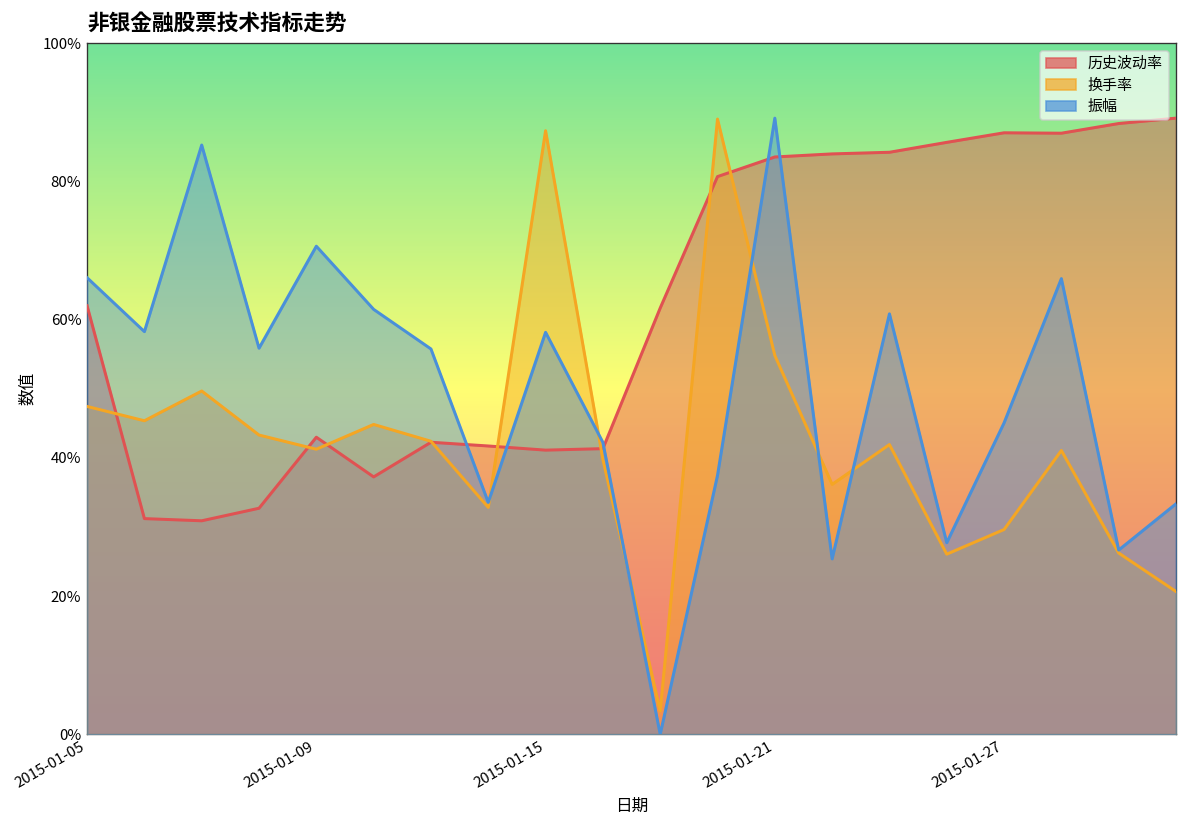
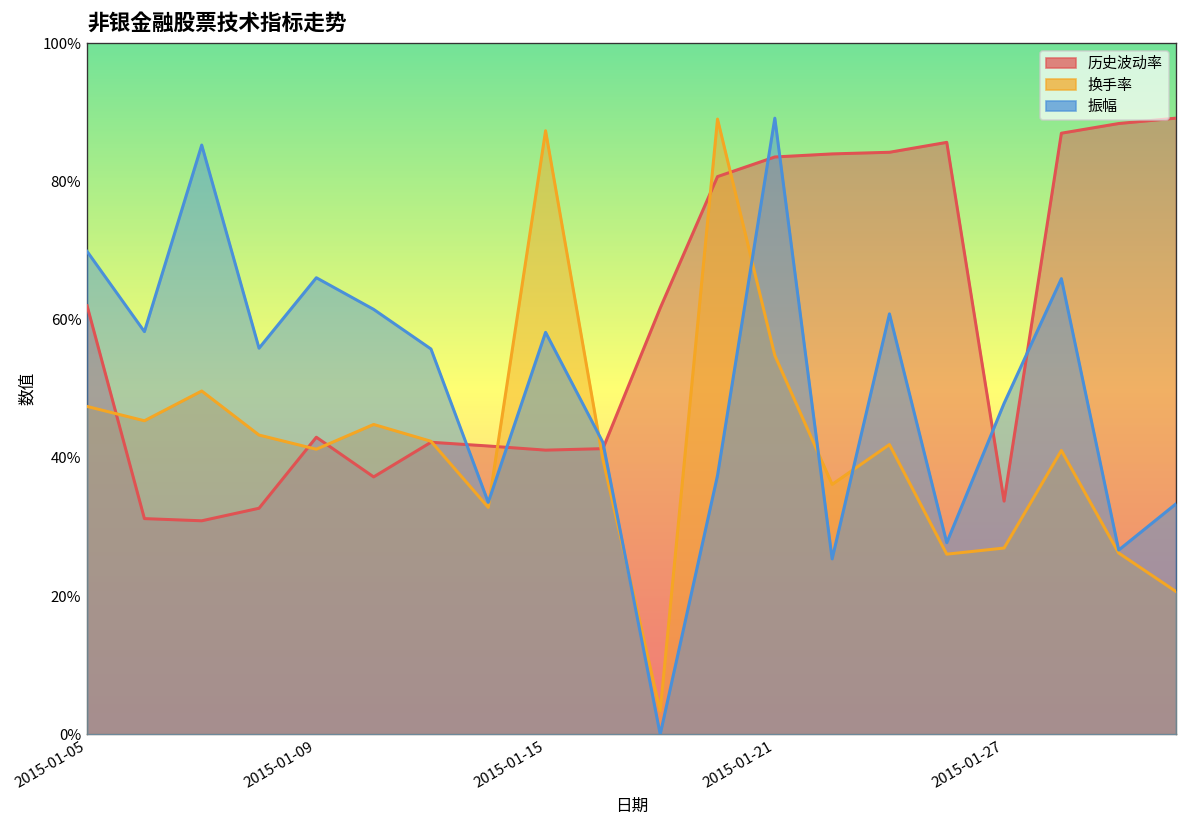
  {
    "历史波动率": {
      "2015-01-05": "62%",
      "2015-01-09": "43%",
      "2015-01-15": "41%",
      "2015-01-21": "84%",
-     "2015-01-27": "87%"
+     "2015-01-27": "34%"
    },
    "换手率": {
      "2015-01-05": "47%",
      "2015-01-09": "41%",
      "2015-01-15": "87%",
      "2015-01-21": "55%",
-     "2015-01-27": "30%"
+     "2015-01-27": "27%"
    },
    "振幅": {
-     "2015-01-05": "66%",
-     "2015-01-09": "71%",
+     "2015-01-05": "70%",
+     "2015-01-09": "66%",
      "2015-01-15": "58%",
      "2015-01-21": "89%",
-     "2015-01-27": "45%"
+     "2015-01-27": "48%"
    }
  }
